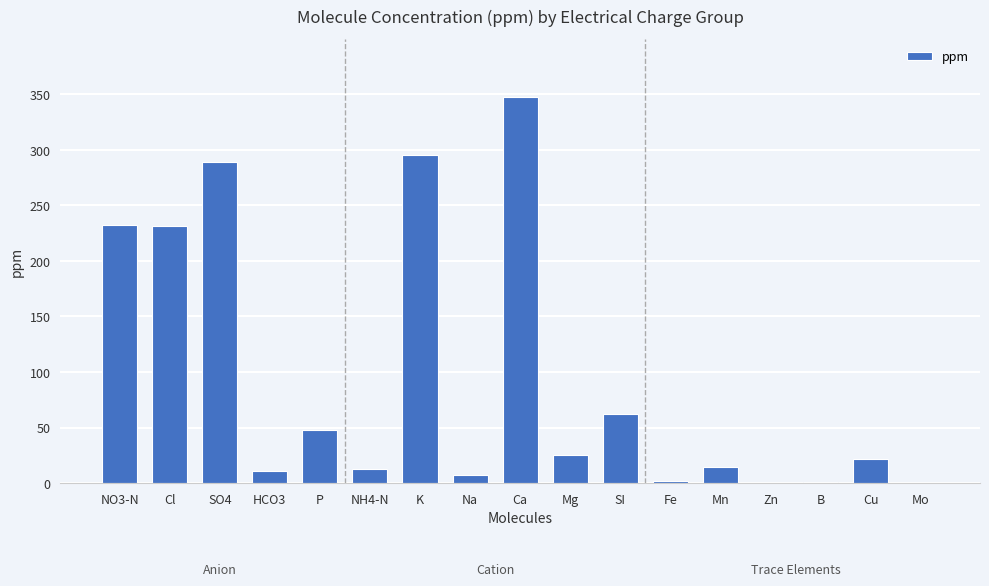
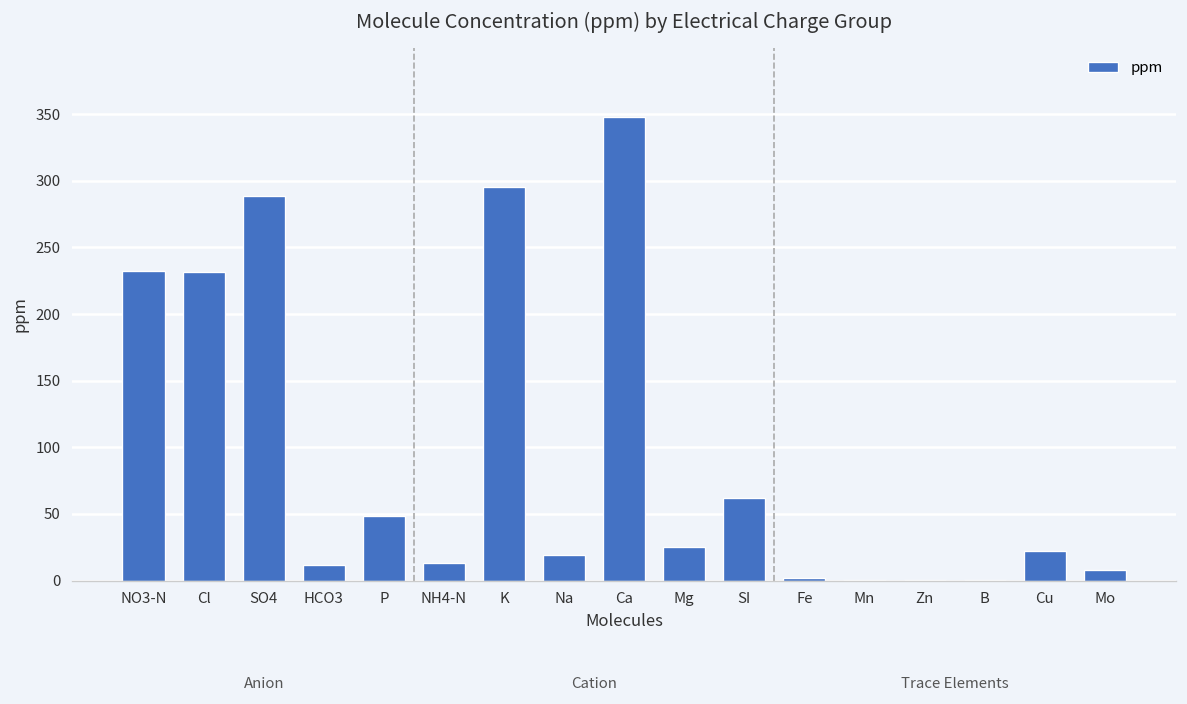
  {
    "NO3-N": 232,
    "Cl": 231,
    "SO4": 289,
    "HCO3": 11,
    "P": 48,
    "NH4-N": 13,
    "K": 295,
-   "Na": 7,
+   "Na": 19,
    "Ca": 348,
    "Mg": 25,
    "SI": 62,
-   "Mn": 15,
+   "Mn": 0,
    "Cu": 22,
-   "Mo": 0
+   "Mo": 8
  }
